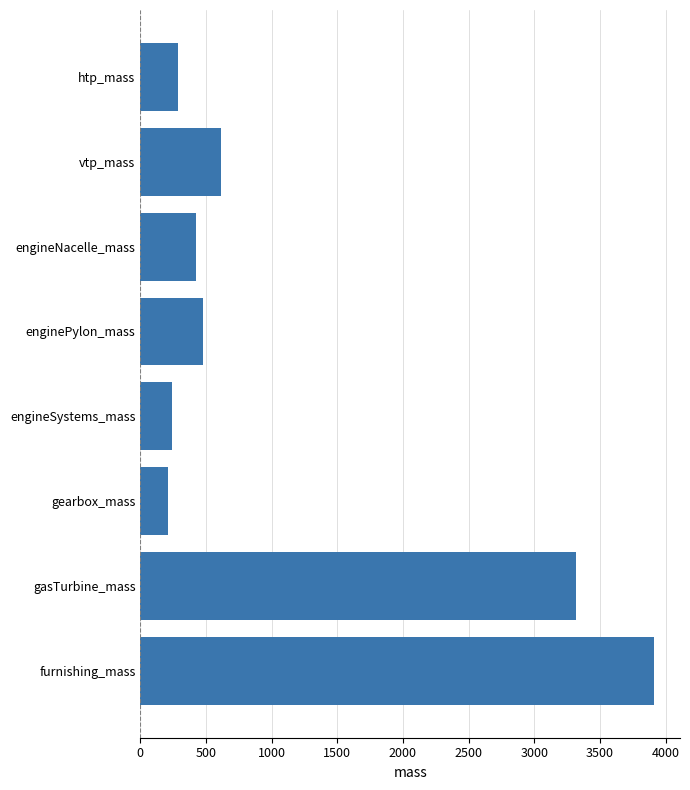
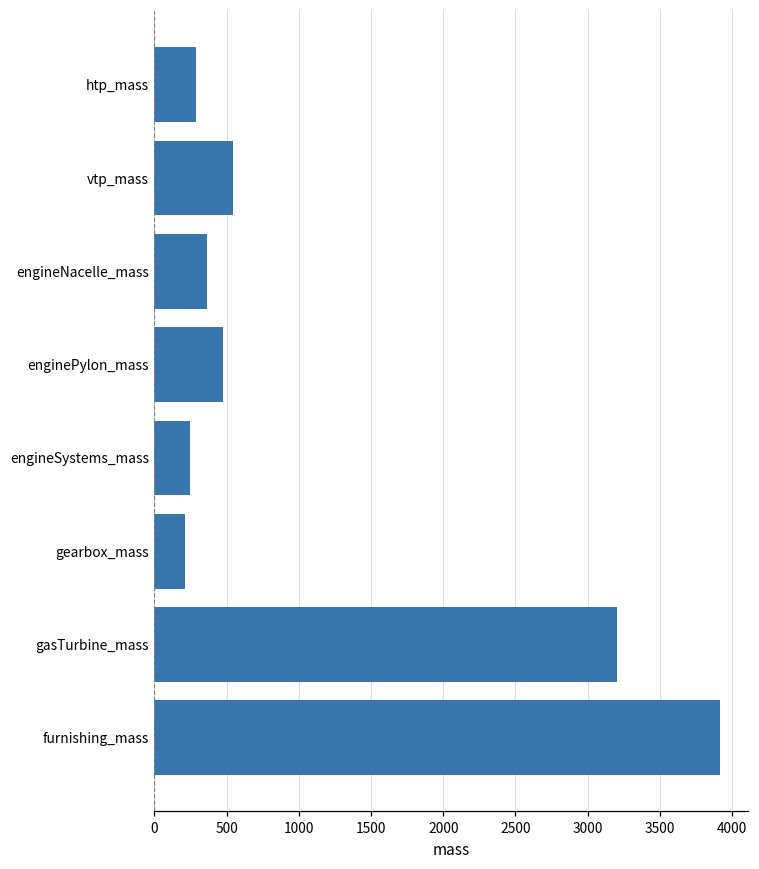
  {
    "htp_mass": 290,
-   "vtp_mass": 610,
-   "engineNacelle_mass": 430,
+   "vtp_mass": 550,
+   "engineNacelle_mass": 360,
    "enginePylon_mass": 480,
    "engineSystems_mass": 240,
    "gearbox_mass": 210,
-   "gasTurbine_mass": 3320,
+   "gasTurbine_mass": 3210,
    "furnishing_mass": 3910
  }
